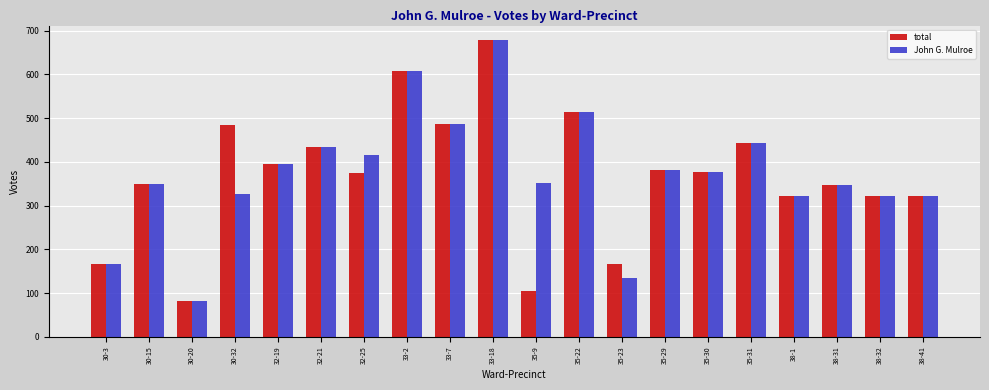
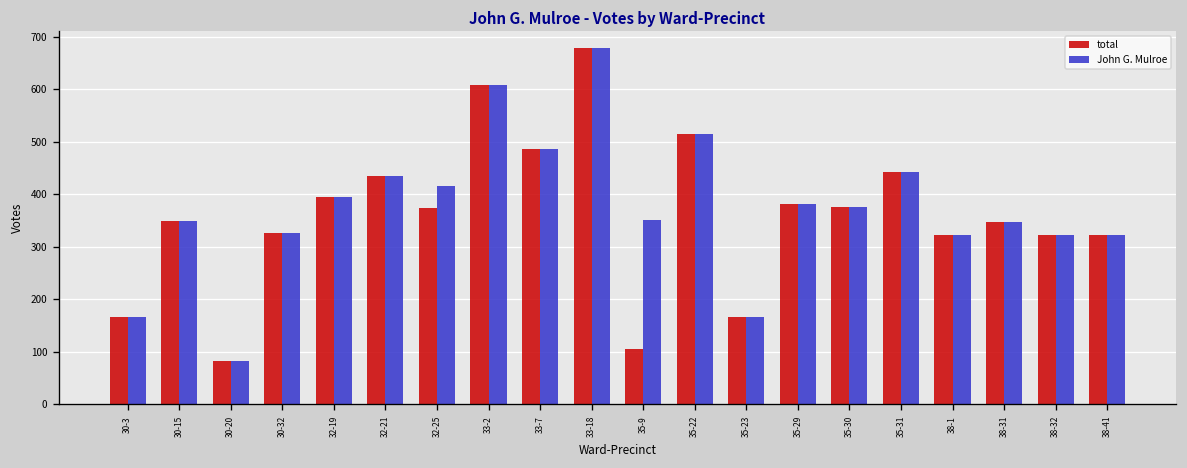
  {
    "total": {
      "30-3": 170,
      "30-15": 350,
      "30-20": 80,
-     "30-32": 480,
+     "30-32": 330,
      "32-19": 400,
      "32-21": 440,
      "32-25": 370,
      "33-2": 610,
      "33-7": 490,
      "33-18": 680,
      "35-9": 110,
      "35-22": 520,
      "35-23": 170,
      "35-29": 380,
      "35-30": 380,
      "35-31": 440,
      "38-1": 320,
      "38-31": 350,
      "38-32": 320,
      "38-41": 320
    },
    "John G. Mulroe": {
      "30-3": 170,
      "30-15": 350,
      "30-20": 80,
      "30-32": 330,
      "32-19": 400,
      "32-21": 440,
      "32-25": 420,
      "33-2": 610,
      "33-7": 490,
      "33-18": 680,
      "35-9": 350,
      "35-22": 520,
-     "35-23": 140,
+     "35-23": 170,
      "35-29": 380,
      "35-30": 380,
      "35-31": 440,
      "38-1": 320,
      "38-31": 350,
      "38-32": 320,
      "38-41": 320
    }
  }
